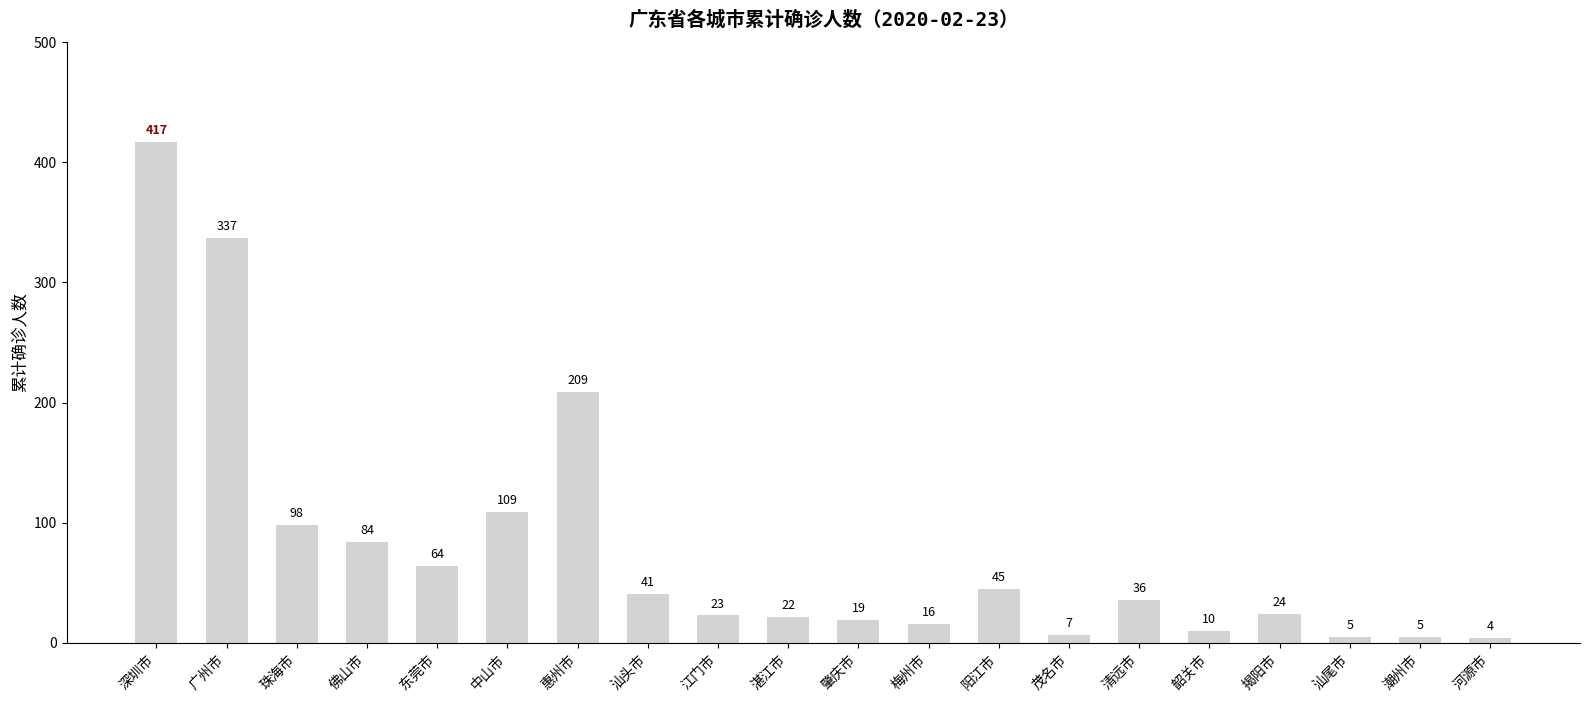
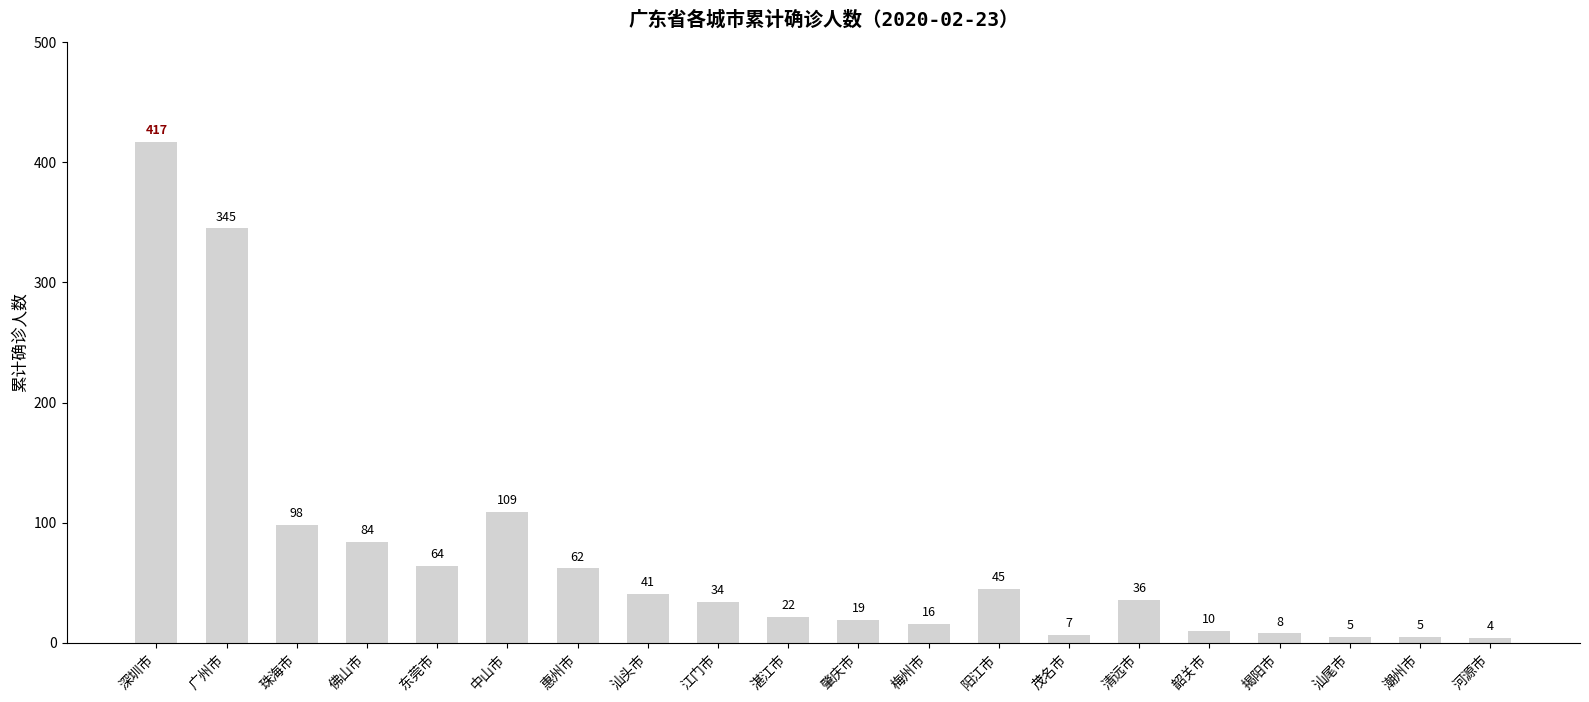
  {
    "深圳市": 417,
-   "广州市": 337,
+   "广州市": 345,
    "珠海市": 98,
    "佛山市": 84,
    "东莞市": 64,
    "中山市": 109,
-   "惠州市": 209,
+   "惠州市": 62,
    "汕头市": 41,
-   "江门市": 23,
+   "江门市": 34,
    "湛江市": 22,
    "肇庆市": 19,
    "梅州市": 16,
    "阳江市": 45,
    "茂名市": 7,
    "清远市": 36,
    "韶关市": 10,
-   "揭阳市": 24,
+   "揭阳市": 8,
    "汕尾市": 5,
    "潮州市": 5,
    "河源市": 4
  }
